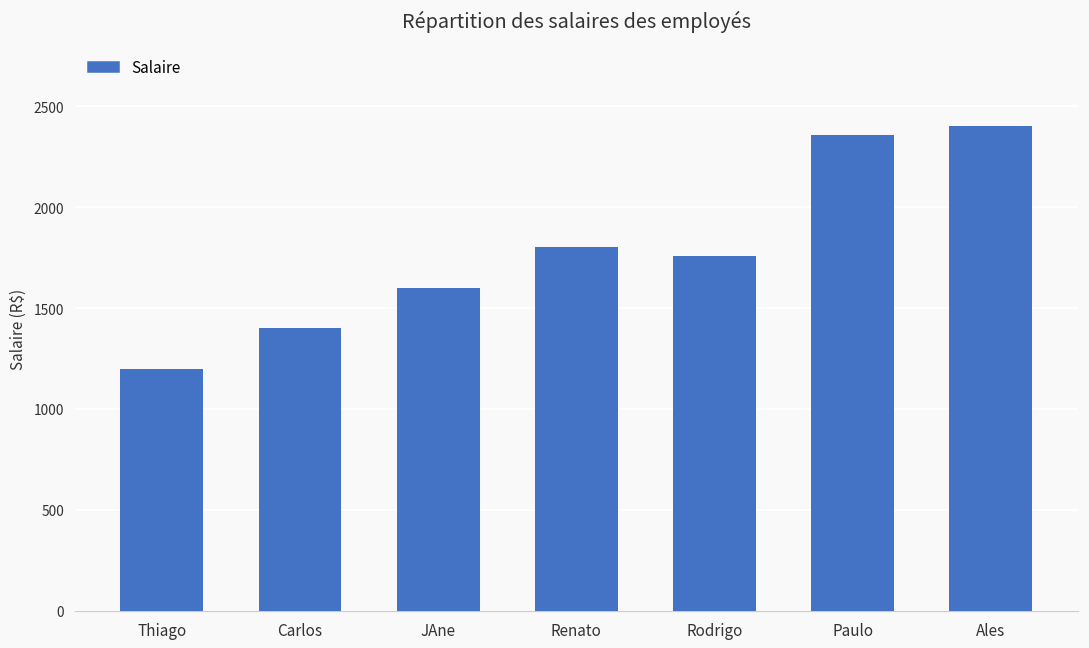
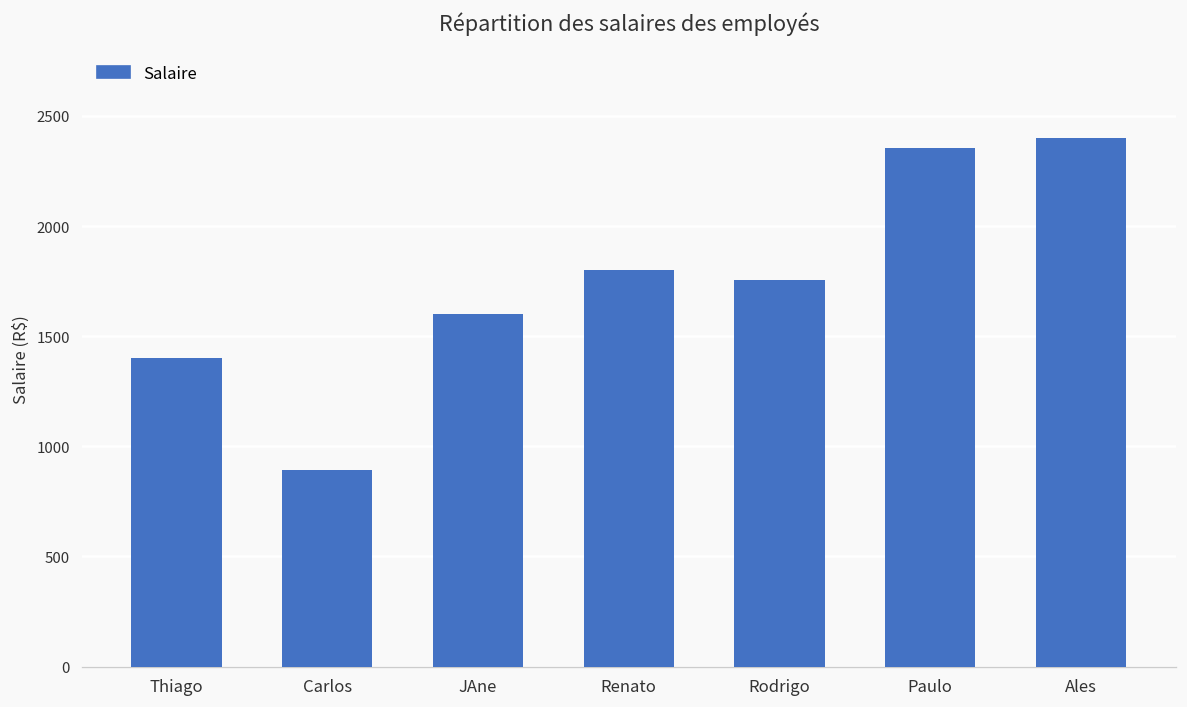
  {
-   "Thiago": 1200,
-   "Carlos": 1400,
+   "Thiago": 1400,
+   "Carlos": 890,
    "JAne": 1600,
    "Renato": 1800,
    "Rodrigo": 1760,
    "Paulo": 2360,
    "Ales": 2400
  }
